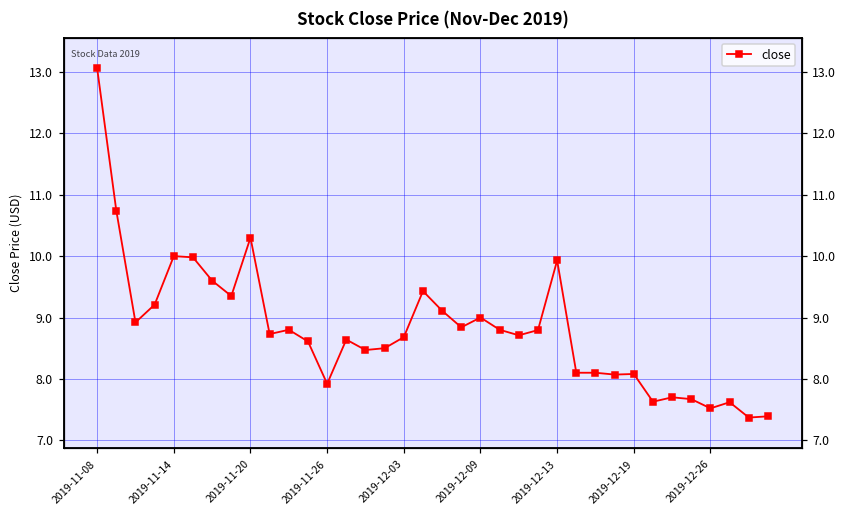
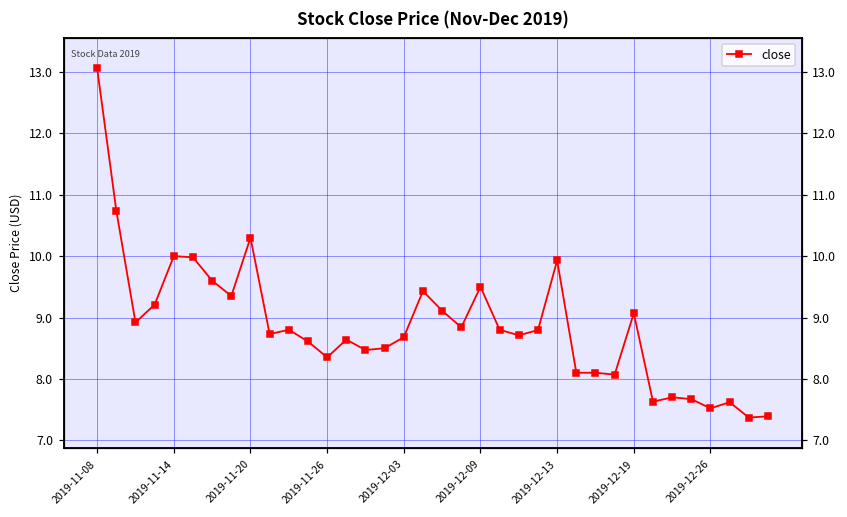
  {
    "2019-11-14": 10.0,
    "2019-11-20": 10.3,
-   "2019-11-26": 7.9,
+   "2019-11-26": 8.4,
    "2019-12-03": 8.7,
-   "2019-12-09": 9.0,
+   "2019-12-09": 9.5,
    "2019-12-13": 9.9,
-   "2019-12-19": 8.1,
+   "2019-12-19": 9.1,
    "2019-12-26": 7.5
  }
